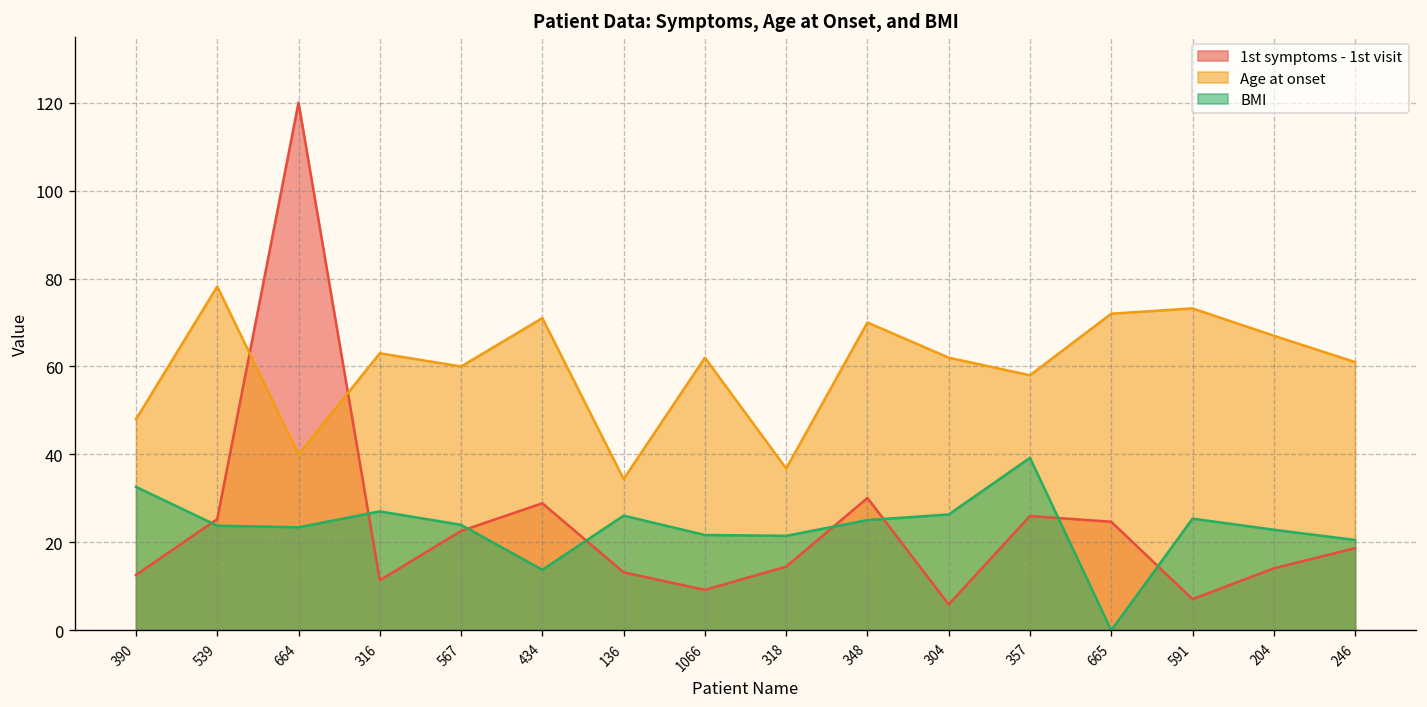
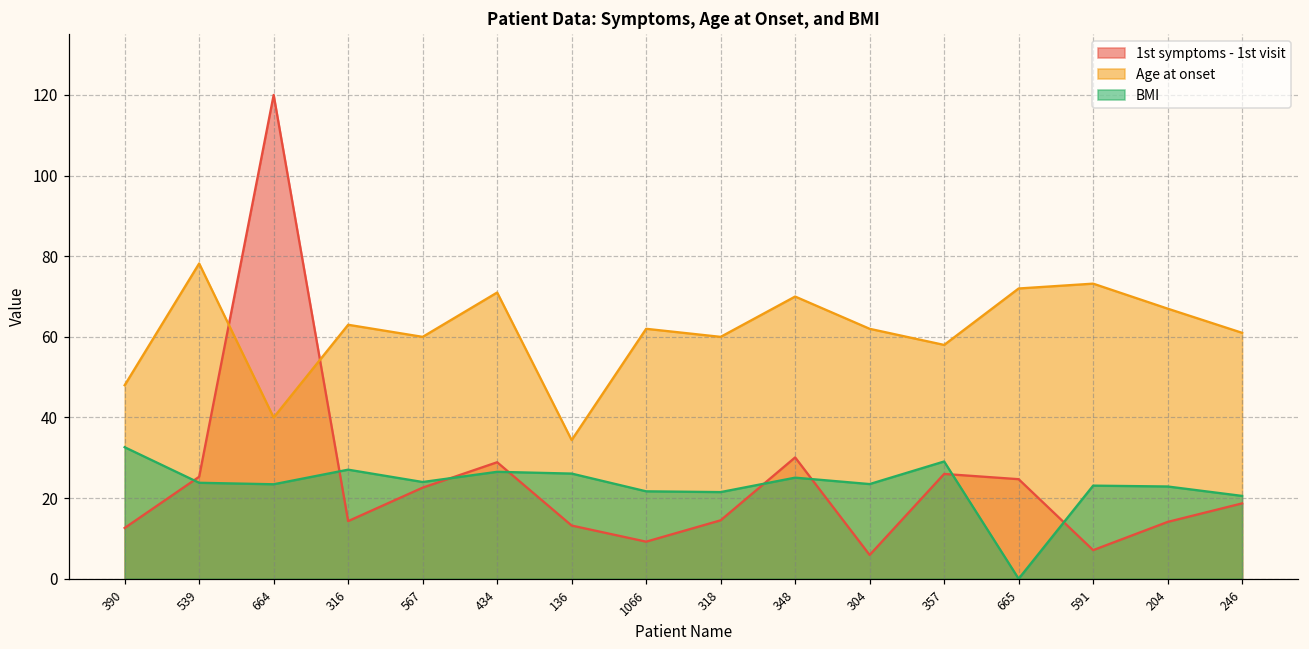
  {
    "1st symptoms - 1st visit": {
      "390": 13,
      "539": 25,
      "664": 120,
-     "316": 11,
+     "316": 14,
      "567": 23,
      "434": 29,
      "136": 13,
      "1066": 9,
      "318": 15,
      "348": 30,
      "304": 6,
      "357": 26,
      "665": 25,
      "591": 7,
      "204": 14,
      "246": 19
    },
    "Age at onset": {
      "390": 48,
      "539": 78,
      "664": 40,
      "316": 63,
      "567": 60,
      "434": 71,
      "136": 34,
      "1066": 62,
-     "318": 37,
+     "318": 60,
      "348": 70,
      "304": 62,
      "357": 58,
      "665": 72,
      "591": 73,
      "204": 67,
      "246": 61
    },
    "BMI": {
      "390": 33,
      "539": 24,
      "664": 23,
      "316": 27,
      "567": 24,
-     "434": 14,
+     "434": 27,
      "136": 26,
      "1066": 22,
      "318": 22,
      "348": 25,
-     "304": 26,
-     "357": 39,
+     "304": 23,
+     "357": 29,
      "665": 0,
-     "591": 25,
+     "591": 23,
      "204": 23,
      "246": 21
    }
  }
